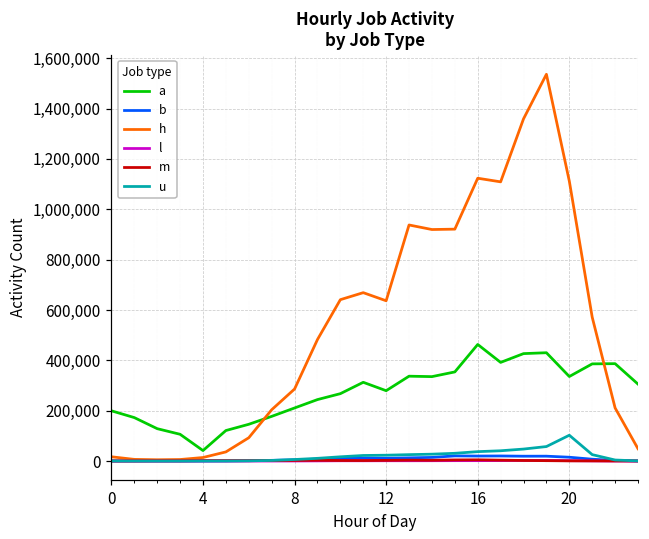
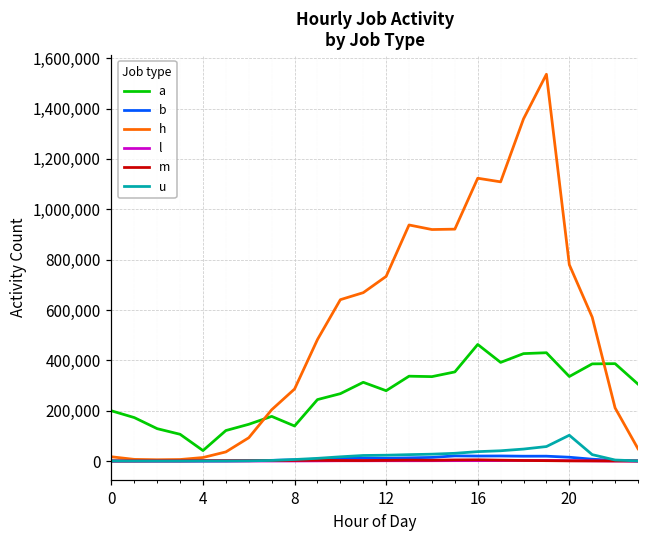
  {
    "a": {
      "0": "200,000",
      "4": "40,000",
-     "8": "210,000",
+     "8": "140,000",
      "12": "280,000",
      "16": "460,000",
      "20": "340,000"
    },
    "b": {
      "16": "20,000",
      "20": "20,000"
    },
    "h": {
      "0": "20,000",
      "4": "10,000",
      "8": "290,000",
-     "12": "640,000",
+     "12": "730,000",
      "16": "1,120,000",
-     "20": "1,110,000"
+     "20": "780,000"
    },
    "u": {
      "12": "20,000",
      "16": "40,000",
      "20": "100,000"
    }
  }
